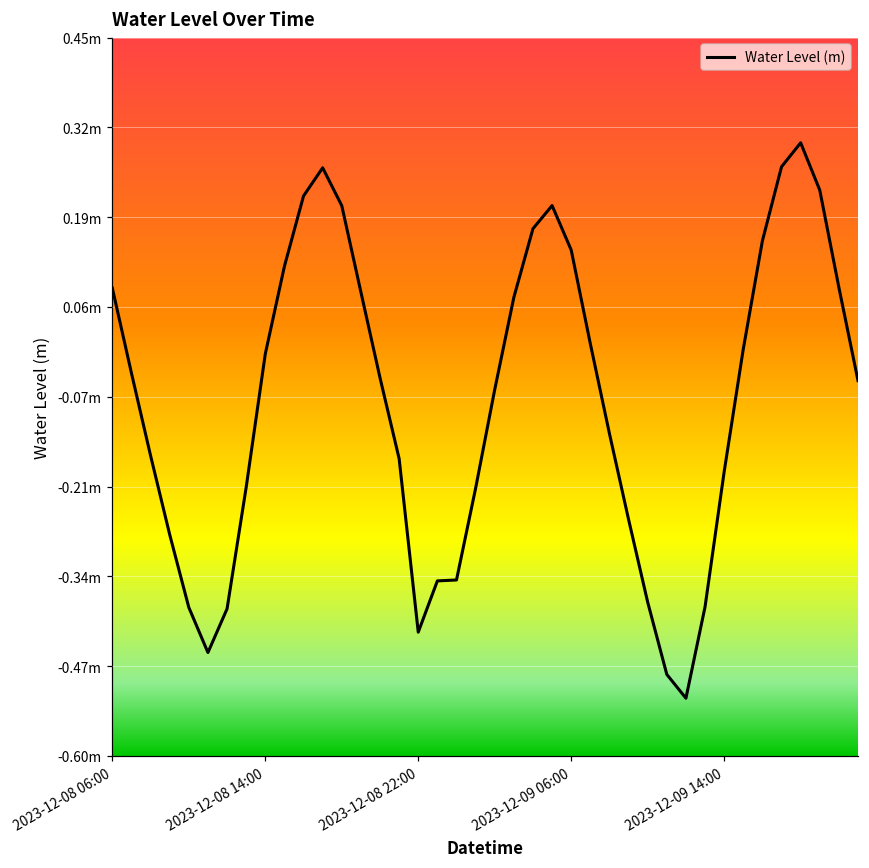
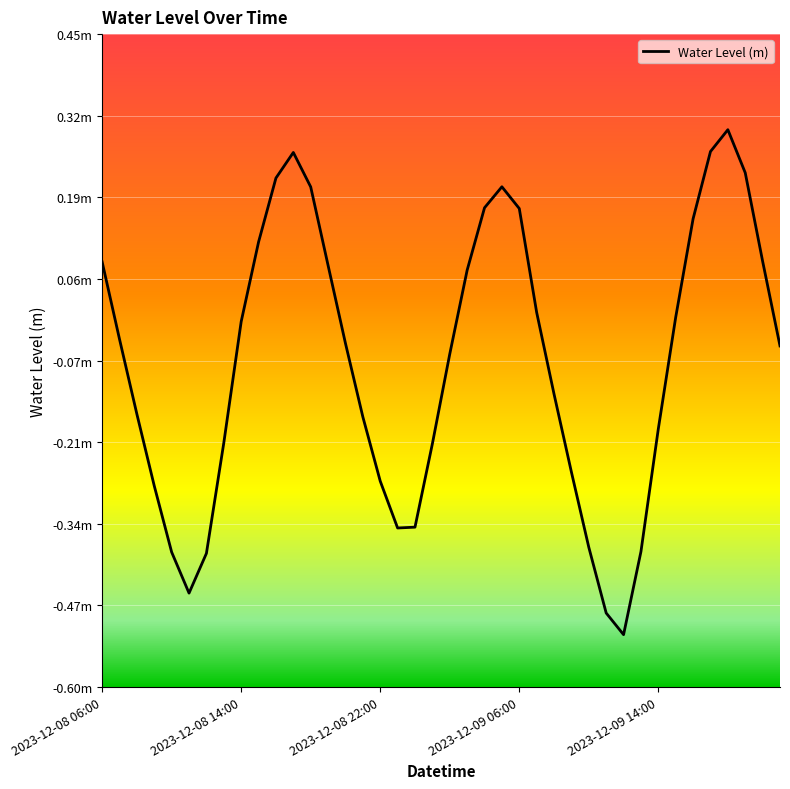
  {
    "2023-12-08 06:00": "0.08m",
    "2023-12-08 14:00": "-0.01m",
-   "2023-12-08 22:00": "-0.42m",
-   "2023-12-09 06:00": "0.14m",
+   "2023-12-08 22:00": "-0.27m",
+   "2023-12-09 06:00": "0.17m",
    "2023-12-09 14:00": "-0.18m"
  }
